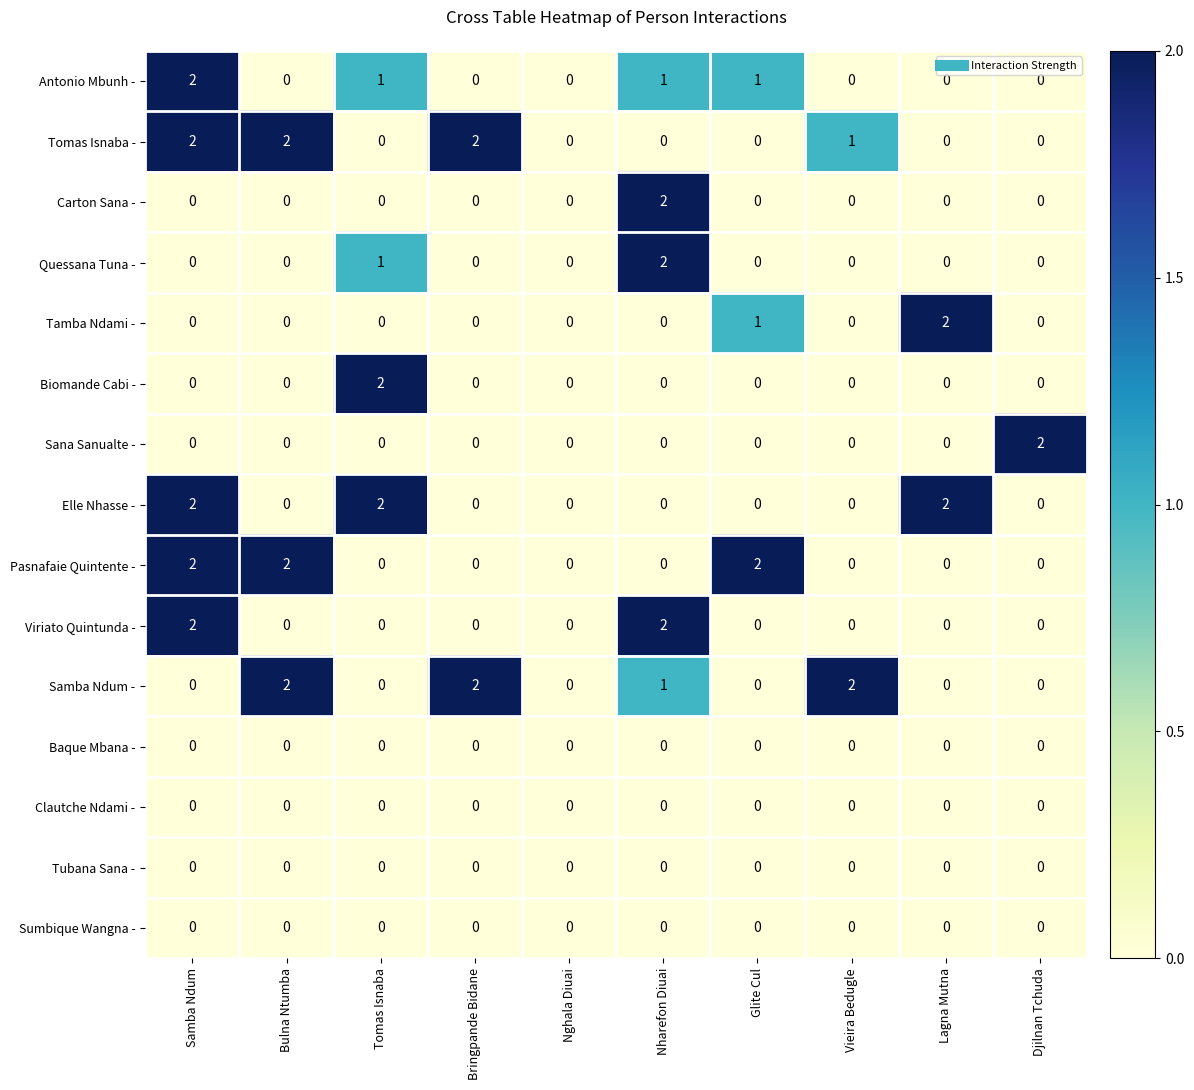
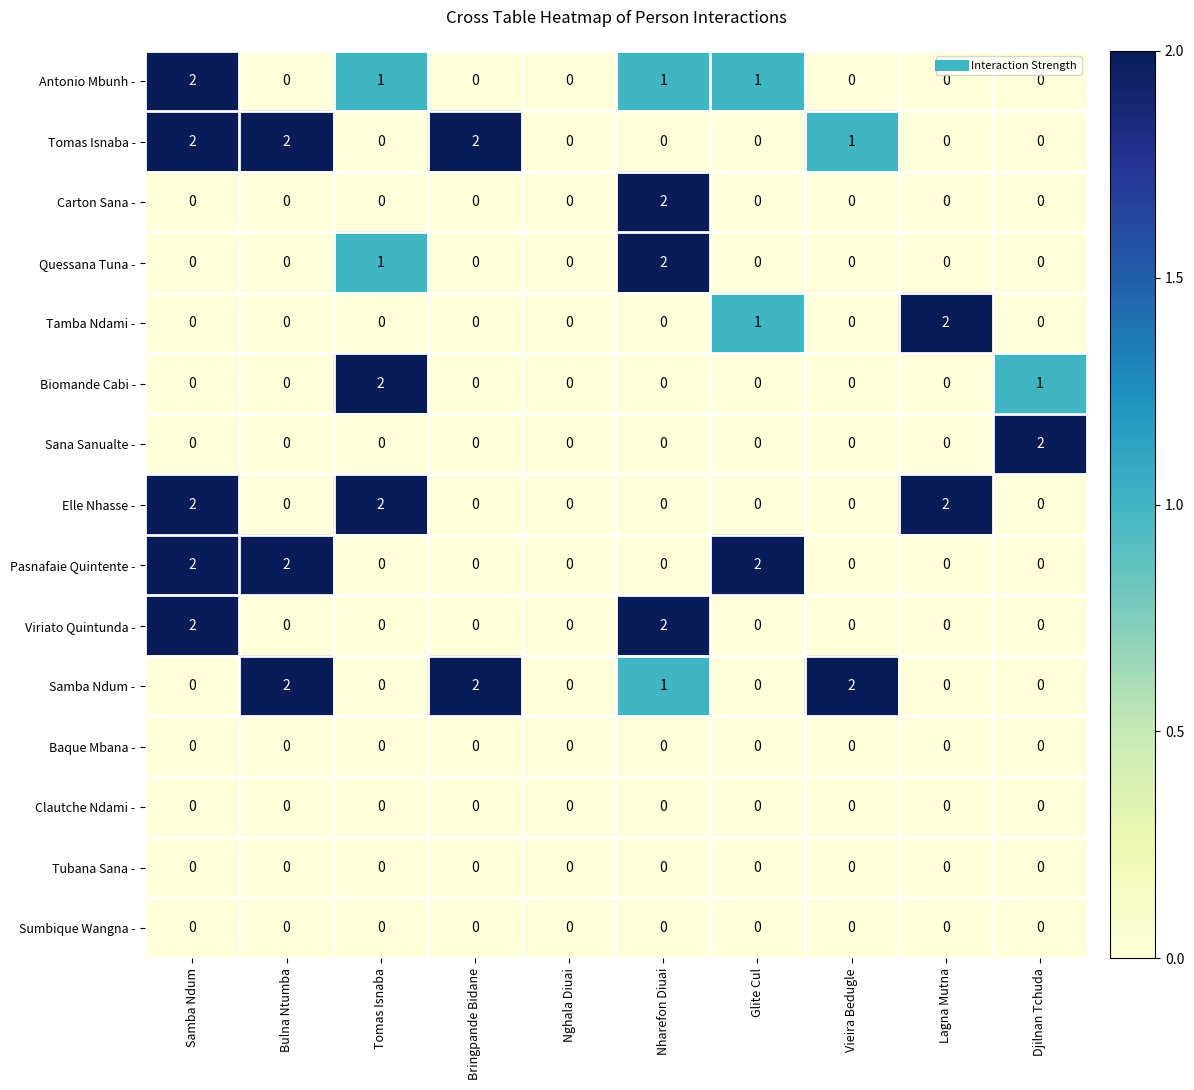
  {
    "Antonio Mbunh -": {
      "Samba Ndum": 2,
      "Bulna Ntumba": 0,
      "Tomas Isnaba": 1,
      "Bringpande Bidane": 0,
      "Nghala Diuai": 0,
      "Nharefon Diuai": 1,
      "Glite Cul": 1,
      "Vieira Bedugle": 0
    },
    "Tomas Isnaba -": {
      "Samba Ndum": 2,
      "Bulna Ntumba": 2,
      "Tomas Isnaba": 0,
      "Bringpande Bidane": 2,
      "Nghala Diuai": 0,
      "Nharefon Diuai": 0,
      "Glite Cul": 0,
      "Vieira Bedugle": 1,
      "Lagna Mutna": 0,
      "Djilnan Tchuda": 0
    },
    "Carton Sana -": {
      "Samba Ndum": 0,
      "Bulna Ntumba": 0,
      "Tomas Isnaba": 0,
      "Bringpande Bidane": 0,
      "Nghala Diuai": 0,
      "Nharefon Diuai": 2,
      "Glite Cul": 0,
      "Vieira Bedugle": 0,
      "Lagna Mutna": 0,
      "Djilnan Tchuda": 0
    },
    "Quessana Tuna -": {
      "Samba Ndum": 0,
      "Bulna Ntumba": 0,
      "Tomas Isnaba": 1,
      "Bringpande Bidane": 0,
      "Nghala Diuai": 0,
      "Nharefon Diuai": 2,
      "Glite Cul": 0,
      "Vieira Bedugle": 0,
      "Lagna Mutna": 0,
      "Djilnan Tchuda": 0
    },
    "Tamba Ndami -": {
      "Samba Ndum": 0,
      "Bulna Ntumba": 0,
      "Tomas Isnaba": 0,
      "Bringpande Bidane": 0,
      "Nghala Diuai": 0,
      "Nharefon Diuai": 0,
      "Glite Cul": 1,
      "Vieira Bedugle": 0,
      "Lagna Mutna": 2,
      "Djilnan Tchuda": 0
    },
    "Biomande Cabi -": {
      "Samba Ndum": 0,
      "Bulna Ntumba": 0,
      "Tomas Isnaba": 2,
      "Bringpande Bidane": 0,
      "Nghala Diuai": 0,
      "Nharefon Diuai": 0,
      "Glite Cul": 0,
      "Vieira Bedugle": 0,
      "Lagna Mutna": 0,
-     "Djilnan Tchuda": 0
+     "Djilnan Tchuda": 1
    },
    "Sana Sanualte -": {
      "Samba Ndum": 0,
      "Bulna Ntumba": 0,
      "Tomas Isnaba": 0,
      "Bringpande Bidane": 0,
      "Nghala Diuai": 0,
      "Nharefon Diuai": 0,
      "Glite Cul": 0,
      "Vieira Bedugle": 0,
      "Lagna Mutna": 0,
      "Djilnan Tchuda": 2
    },
    "Elle Nhasse -": {
      "Samba Ndum": 2,
      "Bulna Ntumba": 0,
      "Tomas Isnaba": 2,
      "Bringpande Bidane": 0,
      "Nghala Diuai": 0,
      "Nharefon Diuai": 0,
      "Glite Cul": 0,
      "Vieira Bedugle": 0,
      "Lagna Mutna": 2,
      "Djilnan Tchuda": 0
    },
    "Pasnafaie Quintente -": {
      "Samba Ndum": 2,
      "Bulna Ntumba": 2,
      "Tomas Isnaba": 0,
      "Bringpande Bidane": 0,
      "Nghala Diuai": 0,
      "Nharefon Diuai": 0,
      "Glite Cul": 2,
      "Vieira Bedugle": 0,
      "Lagna Mutna": 0,
      "Djilnan Tchuda": 0
    },
    "Viriato Quintunda -": {
      "Samba Ndum": 2,
      "Bulna Ntumba": 0,
      "Tomas Isnaba": 0,
      "Bringpande Bidane": 0,
      "Nghala Diuai": 0,
      "Nharefon Diuai": 2,
      "Glite Cul": 0,
      "Vieira Bedugle": 0,
      "Lagna Mutna": 0,
      "Djilnan Tchuda": 0
    },
    "Samba Ndum -": {
      "Samba Ndum": 0,
      "Bulna Ntumba": 2,
      "Tomas Isnaba": 0,
      "Bringpande Bidane": 2,
      "Nghala Diuai": 0,
      "Nharefon Diuai": 1,
      "Glite Cul": 0,
      "Vieira Bedugle": 2,
      "Lagna Mutna": 0,
      "Djilnan Tchuda": 0
    },
    "Baque Mbana -": {
      "Samba Ndum": 0,
      "Bulna Ntumba": 0,
      "Tomas Isnaba": 0,
      "Bringpande Bidane": 0,
      "Nghala Diuai": 0,
      "Nharefon Diuai": 0,
      "Glite Cul": 0,
      "Vieira Bedugle": 0,
      "Lagna Mutna": 0,
      "Djilnan Tchuda": 0
    },
    "Clautche Ndami -": {
      "Samba Ndum": 0,
      "Bulna Ntumba": 0,
      "Tomas Isnaba": 0,
      "Bringpande Bidane": 0,
      "Nghala Diuai": 0,
      "Nharefon Diuai": 0,
      "Glite Cul": 0,
      "Vieira Bedugle": 0,
      "Lagna Mutna": 0,
      "Djilnan Tchuda": 0
    },
    "Tubana Sana -": {
      "Samba Ndum": 0,
      "Bulna Ntumba": 0,
      "Tomas Isnaba": 0,
      "Bringpande Bidane": 0,
      "Nghala Diuai": 0,
      "Nharefon Diuai": 0,
      "Glite Cul": 0,
      "Vieira Bedugle": 0,
      "Lagna Mutna": 0,
      "Djilnan Tchuda": 0
    },
    "Sumbique Wangna -": {
      "Samba Ndum": 0,
      "Bulna Ntumba": 0,
      "Tomas Isnaba": 0,
      "Bringpande Bidane": 0,
      "Nghala Diuai": 0,
      "Nharefon Diuai": 0,
      "Glite Cul": 0,
      "Vieira Bedugle": 0,
      "Lagna Mutna": 0,
      "Djilnan Tchuda": 0
    }
  }
